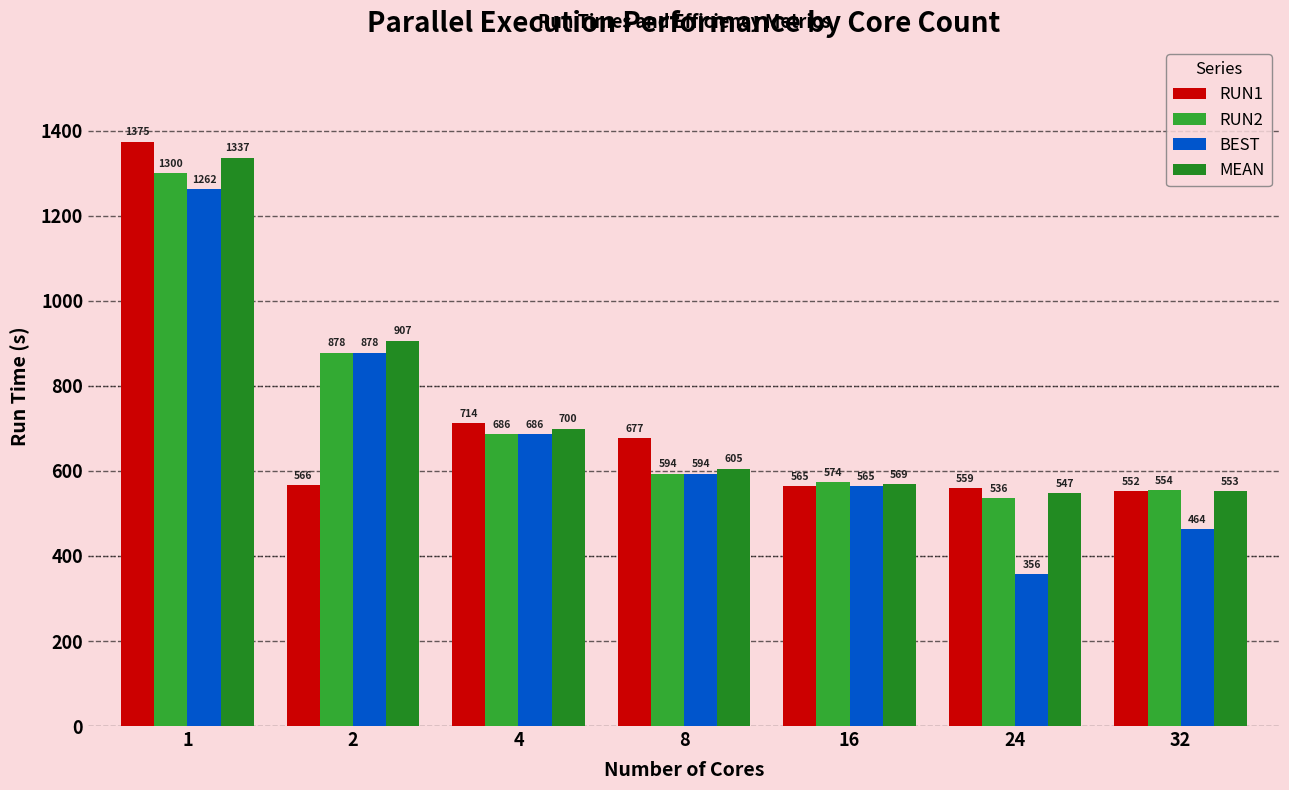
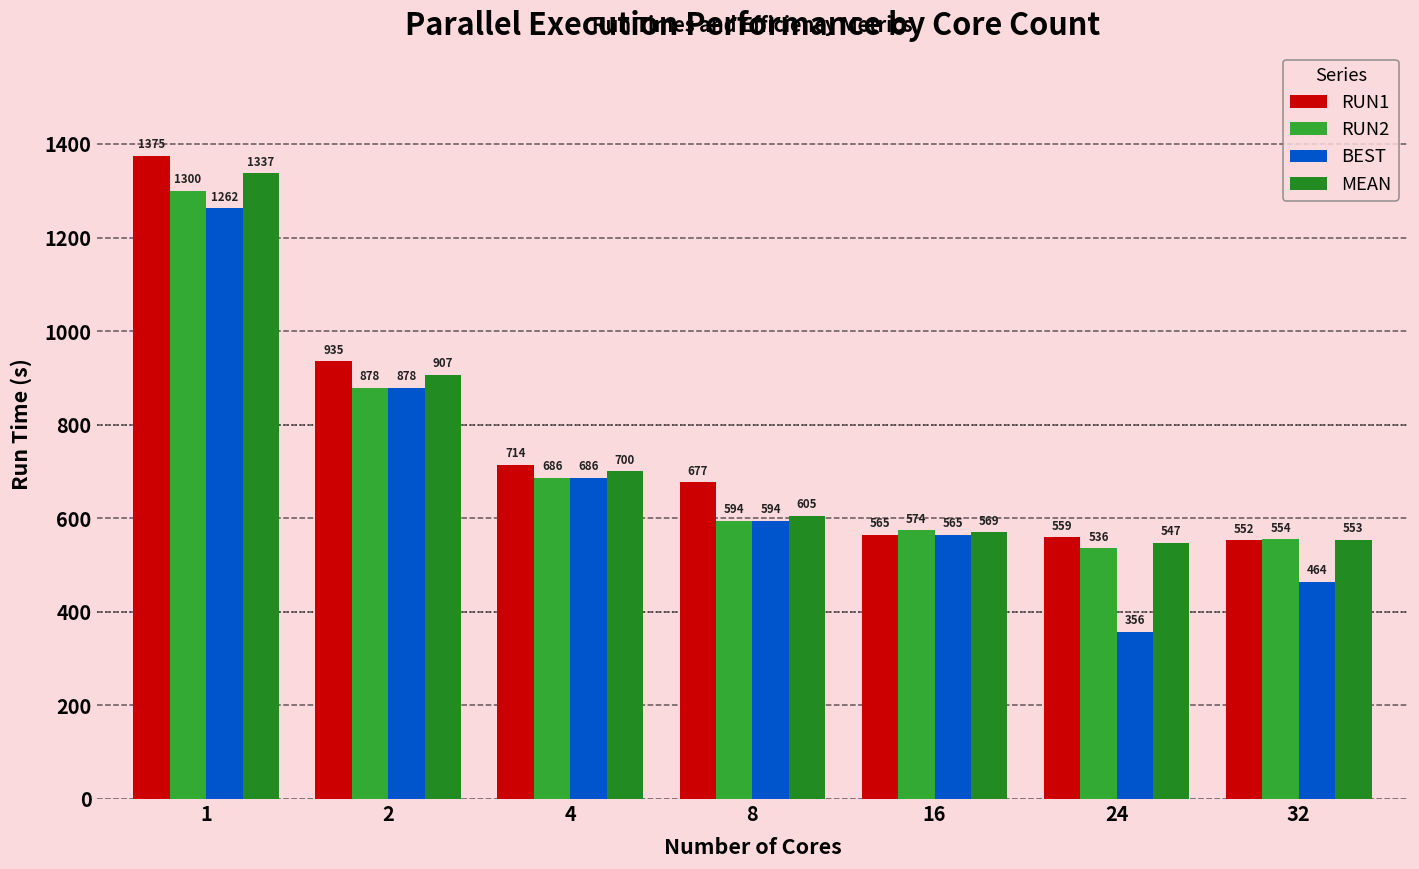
  {
    "RUN1": {
      "1": 1375,
-     "2": 566,
+     "2": 935,
      "4": 714,
      "8": 677,
      "16": 565,
      "24": 559,
      "32": 552
    },
    "BEST": {
      "1": 1262,
      "2": 878,
      "4": 686,
      "8": 594,
      "16": 565,
      "24": 356,
      "32": 464
    }
  }
